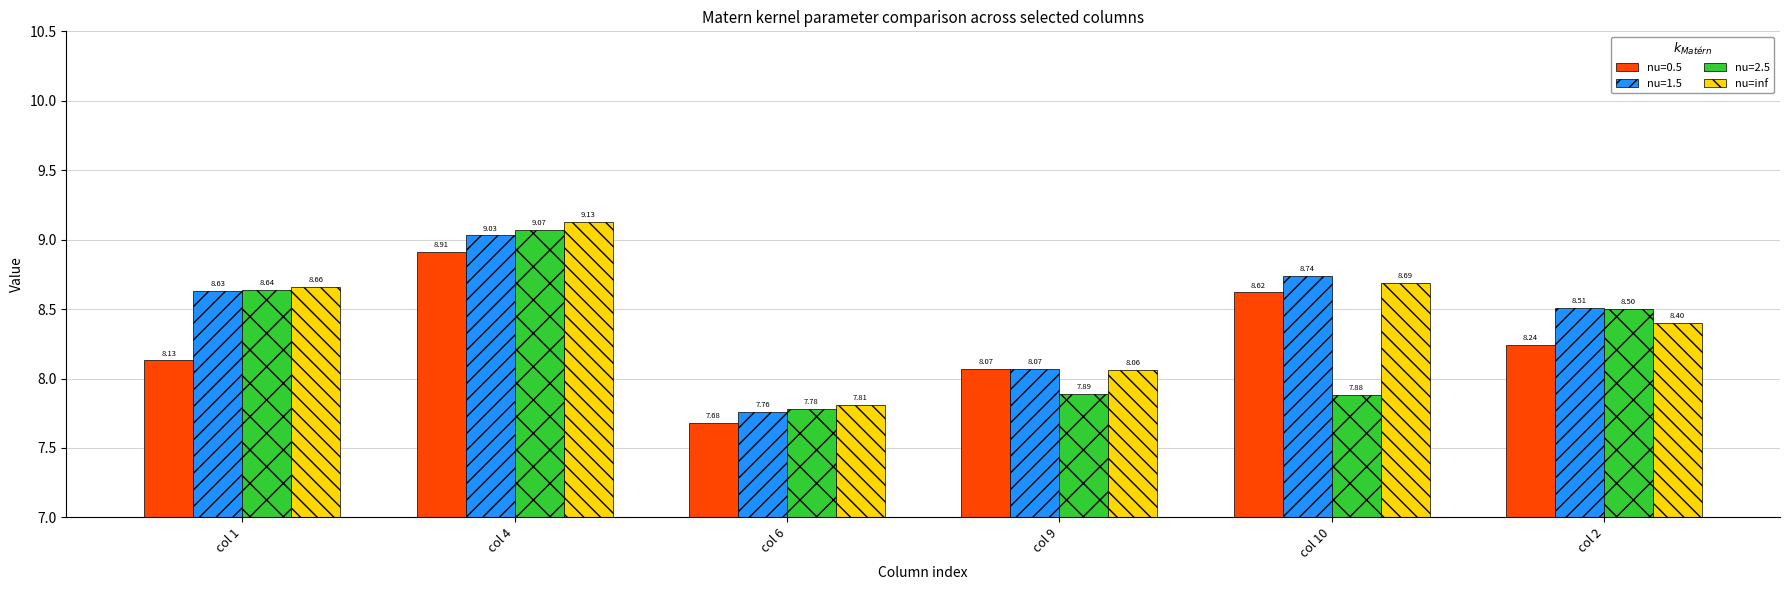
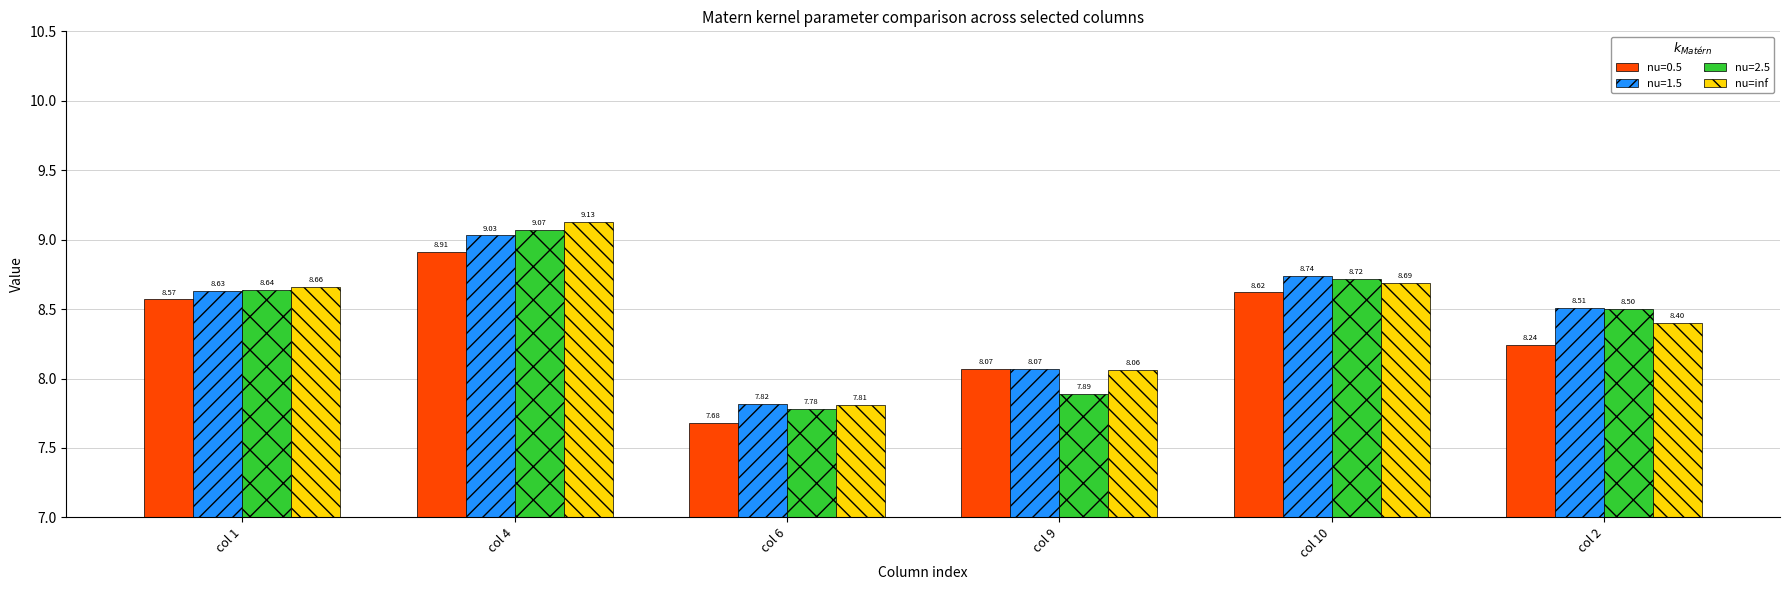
  {
    "nu=0.5": {
-     "col 1": 8.13,
+     "col 1": 8.57,
      "col 4": 8.91,
      "col 6": 7.68,
      "col 9": 8.07,
      "col 10": 8.62,
      "col 2": 8.24
    },
    "nu=1.5": {
      "col 1": 8.63,
      "col 4": 9.03,
-     "col 6": 7.76,
+     "col 6": 7.82,
      "col 9": 8.07,
      "col 10": 8.74,
      "col 2": 8.51
    },
    "nu=2.5": {
      "col 1": 8.64,
      "col 4": 9.07,
      "col 6": 7.78,
      "col 9": 7.89,
-     "col 10": 7.88,
+     "col 10": 8.72,
      "col 2": 8.50
    },
    "nu=inf": {
      "col 1": 8.66,
      "col 4": 9.13,
      "col 6": 7.81,
      "col 9": 8.06,
      "col 10": 8.69,
      "col 2": 8.40
    }
  }
